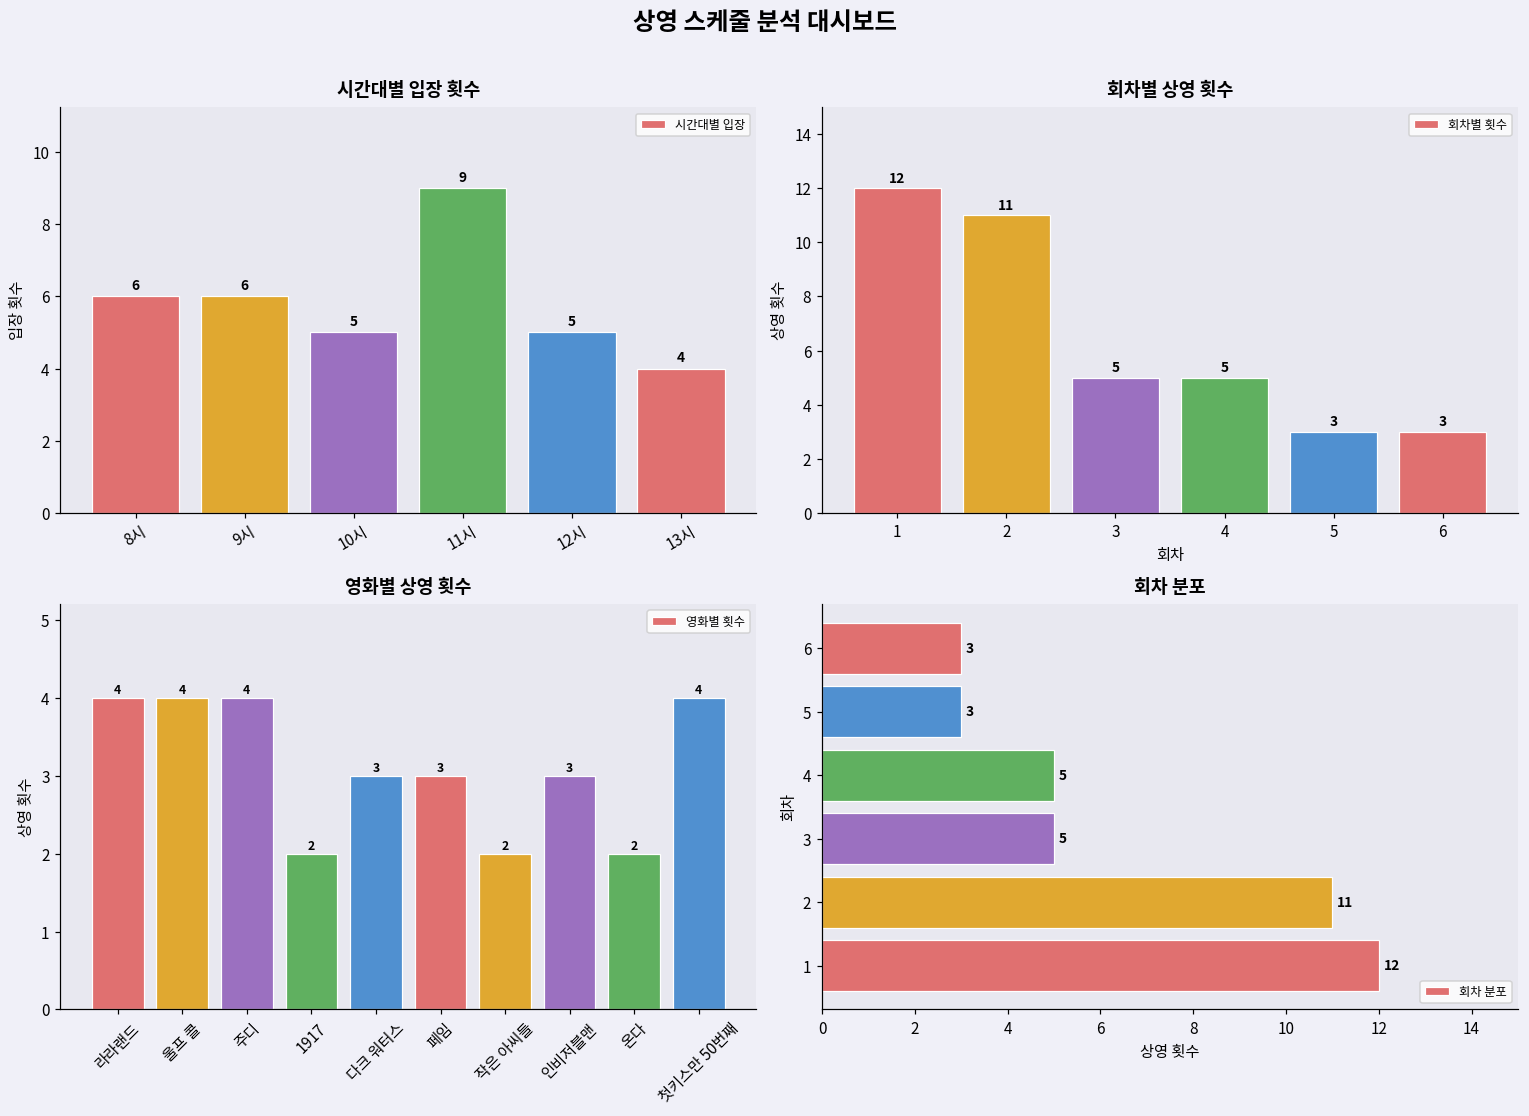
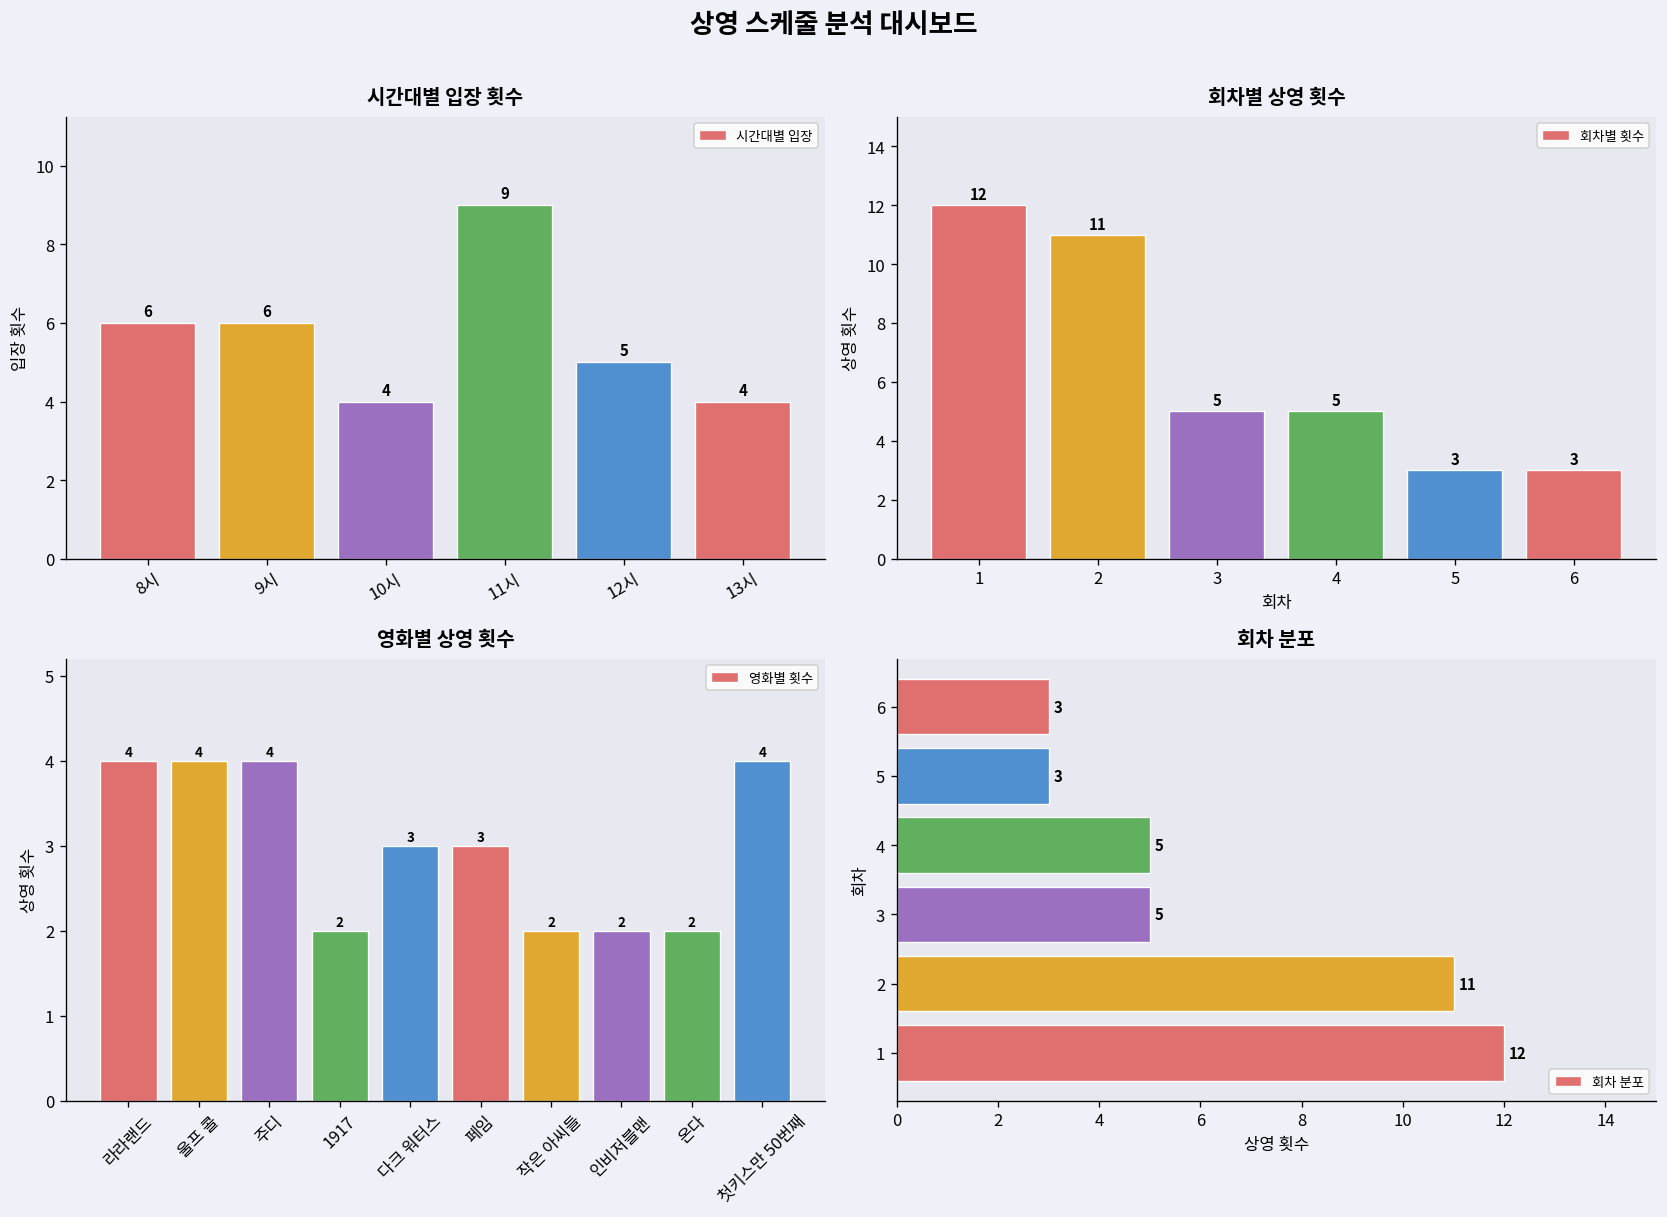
  {
    "시간대별 입장 횟수": {
      "8시": 6,
      "9시": 6,
-     "10시": 5,
+     "10시": 4,
      "11시": 9,
      "12시": 5,
      "13시": 4
    },
    "회차별 상영 횟수": {
      "1": 12,
      "2": 11,
      "3": 5,
      "4": 5,
      "5": 3,
      "6": 3
    },
    "영화별 상영 횟수": {
      "라라랜드": 4,
      "울프 콜": 4,
      "주디": 4,
      "1917": 2,
      "다크 워터스": 3,
      "페임": 3,
      "작은 아씨들": 2,
-     "인비저블맨": 3,
+     "인비저블맨": 2,
      "온다": 2,
      "첫키스만 50번째": 4
    },
    "회차 분포": {
      "6": 3,
      "5": 3,
      "4": 5,
      "3": 5,
      "2": 11,
      "1": 12
    }
  }
